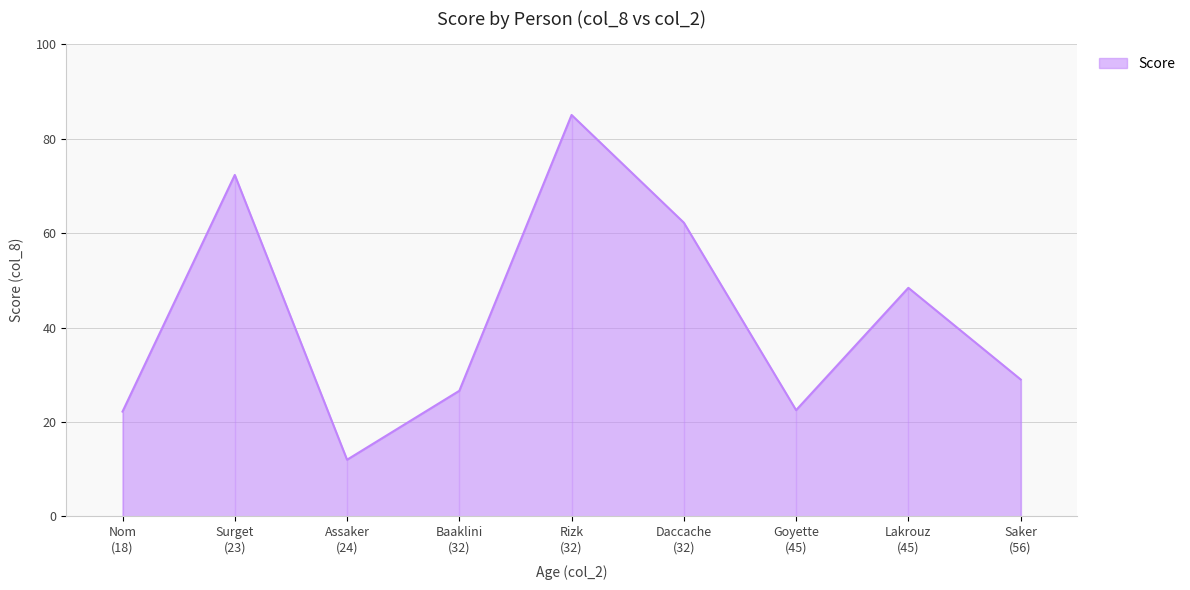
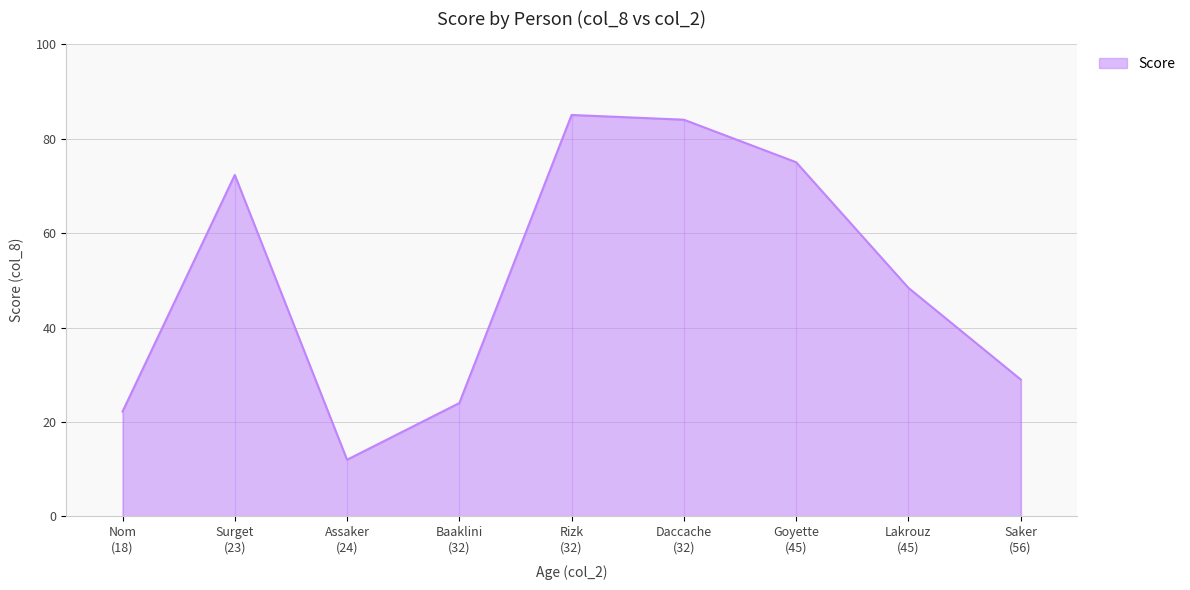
  {
    "Nom (18)": 22,
    "Surget (23)": 72,
    "Assaker (24)": 12,
-   "Baaklini (32)": 27,
+   "Baaklini (32)": 24,
    "Rizk (32)": 85,
-   "Daccache (32)": 62,
-   "Goyette (45)": 23,
+   "Daccache (32)": 84,
+   "Goyette (45)": 75,
    "Lakrouz (45)": 48,
    "Saker (56)": 29
  }
